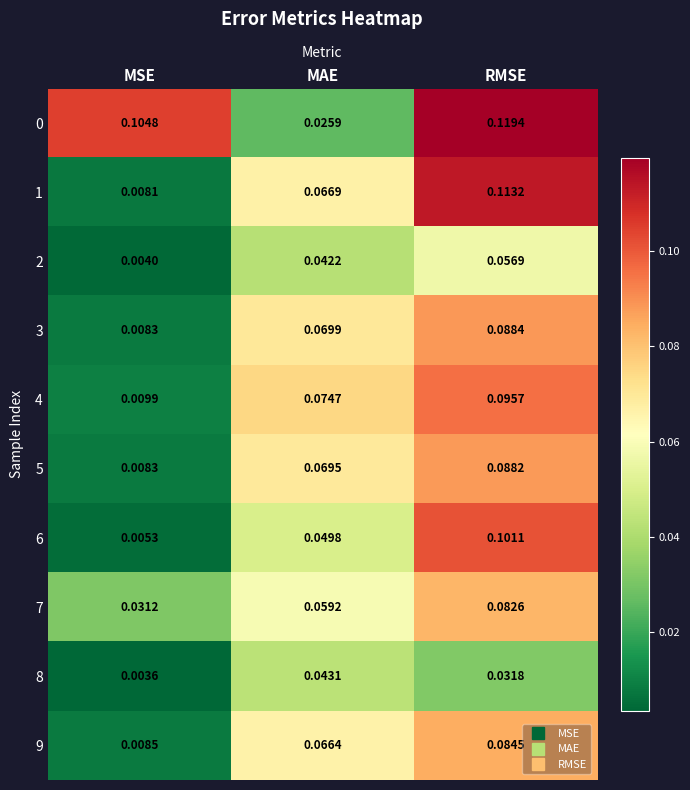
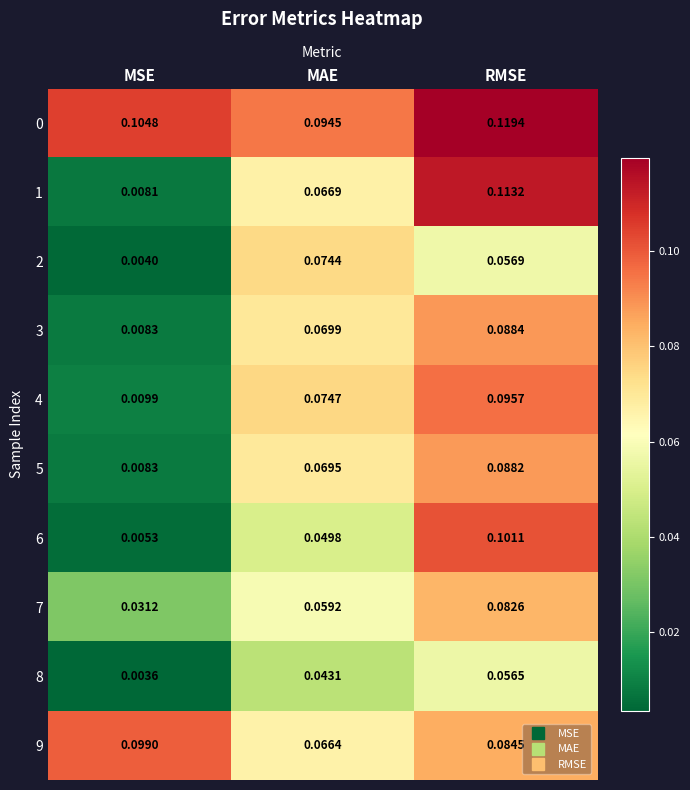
  {
    "0": {
      "MSE": 0.1048,
-     "MAE": 0.0259,
+     "MAE": 0.0945,
      "RMSE": 0.1194
    },
    "1": {
      "MSE": 0.0081,
      "MAE": 0.0669,
      "RMSE": 0.1132
    },
    "2": {
      "MSE": 0.0040,
-     "MAE": 0.0422,
+     "MAE": 0.0744,
      "RMSE": 0.0569
    },
    "3": {
      "MSE": 0.0083,
      "MAE": 0.0699,
      "RMSE": 0.0884
    },
    "4": {
      "MSE": 0.0099,
      "MAE": 0.0747,
      "RMSE": 0.0957
    },
    "5": {
      "MSE": 0.0083,
      "MAE": 0.0695,
      "RMSE": 0.0882
    },
    "6": {
      "MSE": 0.0053,
      "MAE": 0.0498,
      "RMSE": 0.1011
    },
    "7": {
      "MSE": 0.0312,
      "MAE": 0.0592,
      "RMSE": 0.0826
    },
    "8": {
      "MSE": 0.0036,
      "MAE": 0.0431,
-     "RMSE": 0.0318
+     "RMSE": 0.0565
    },
    "9": {
-     "MSE": 0.0085,
+     "MSE": 0.0990,
      "MAE": 0.0664
    }
  }
